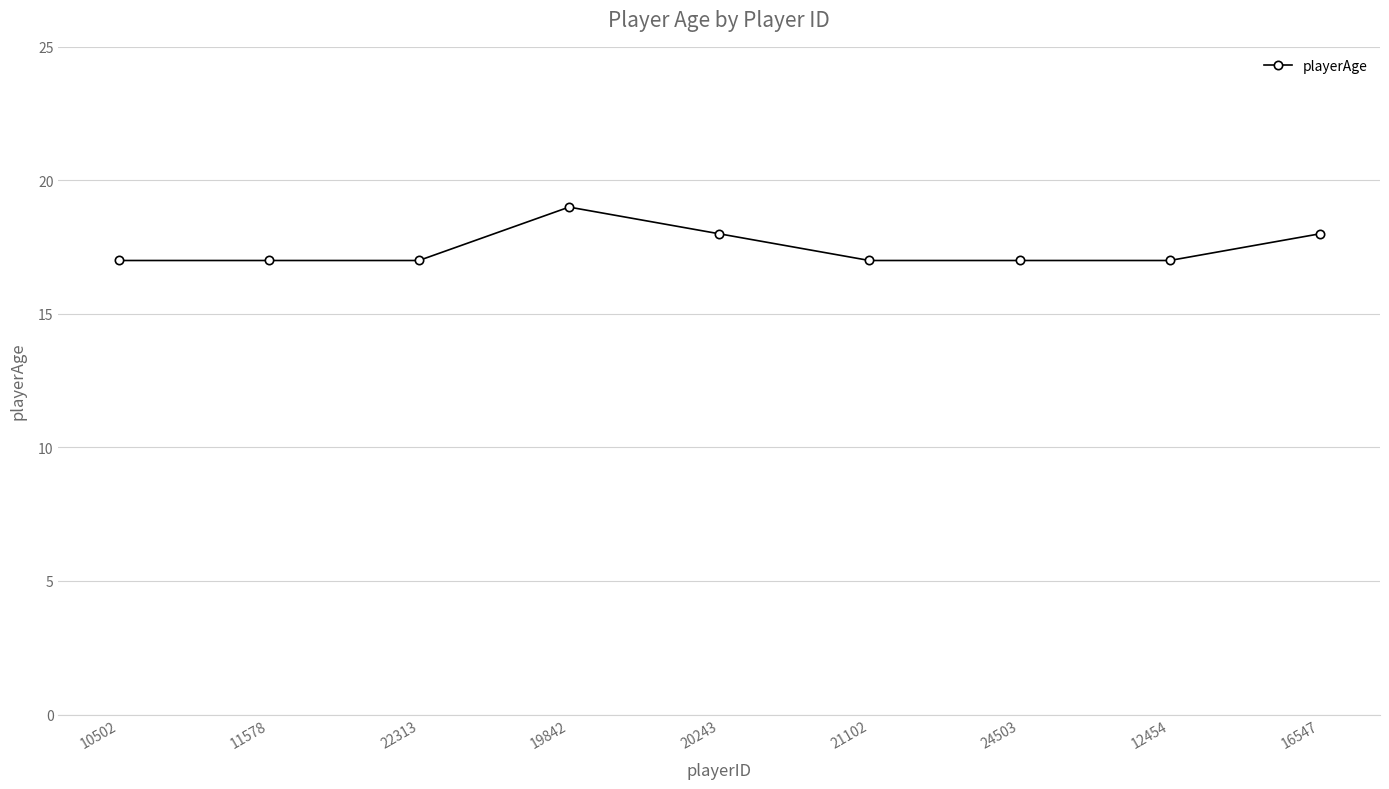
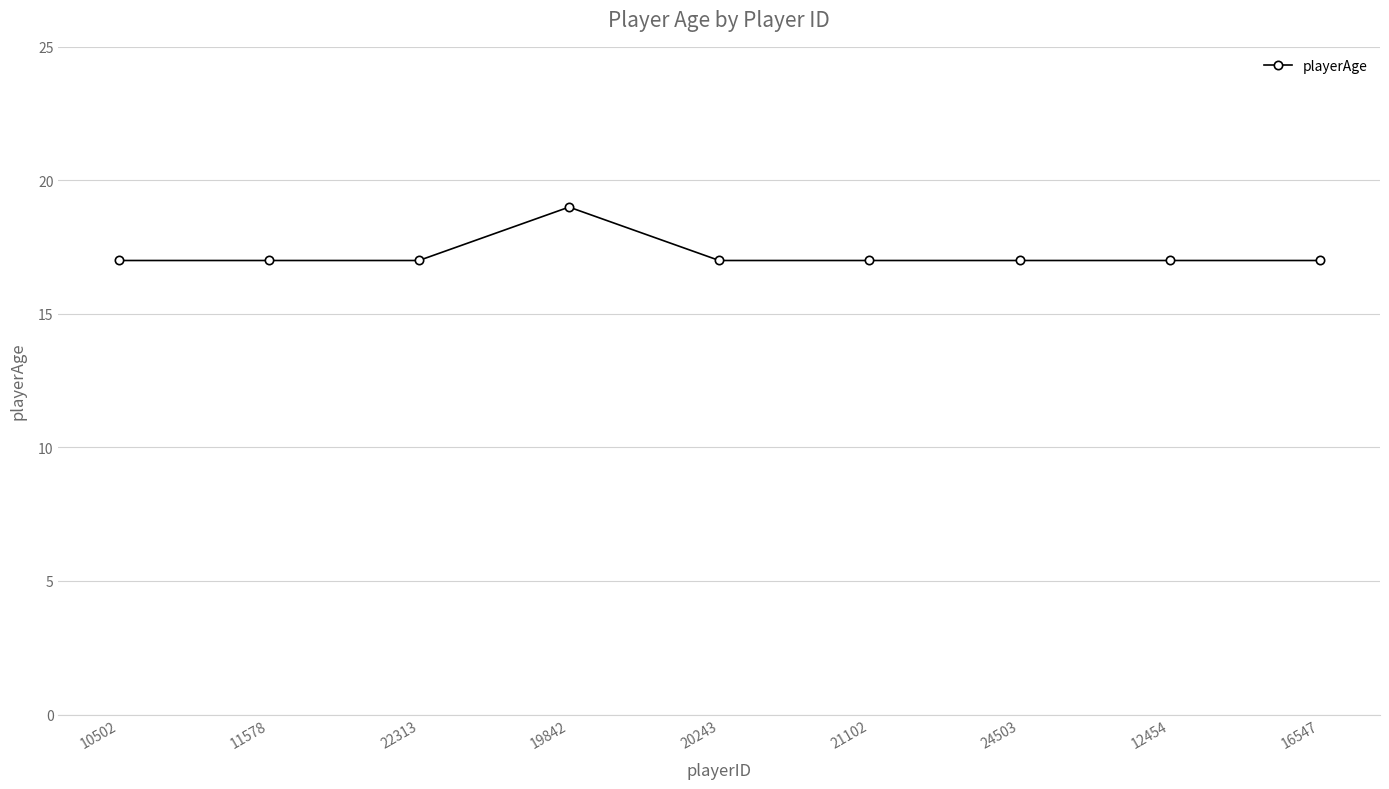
  {
    "10502": 17,
    "11578": 17,
    "22313": 17,
    "19842": 19,
-   "20243": 18,
+   "20243": 17,
    "21102": 17,
    "24503": 17,
    "12454": 17,
-   "16547": 18
+   "16547": 17
  }
